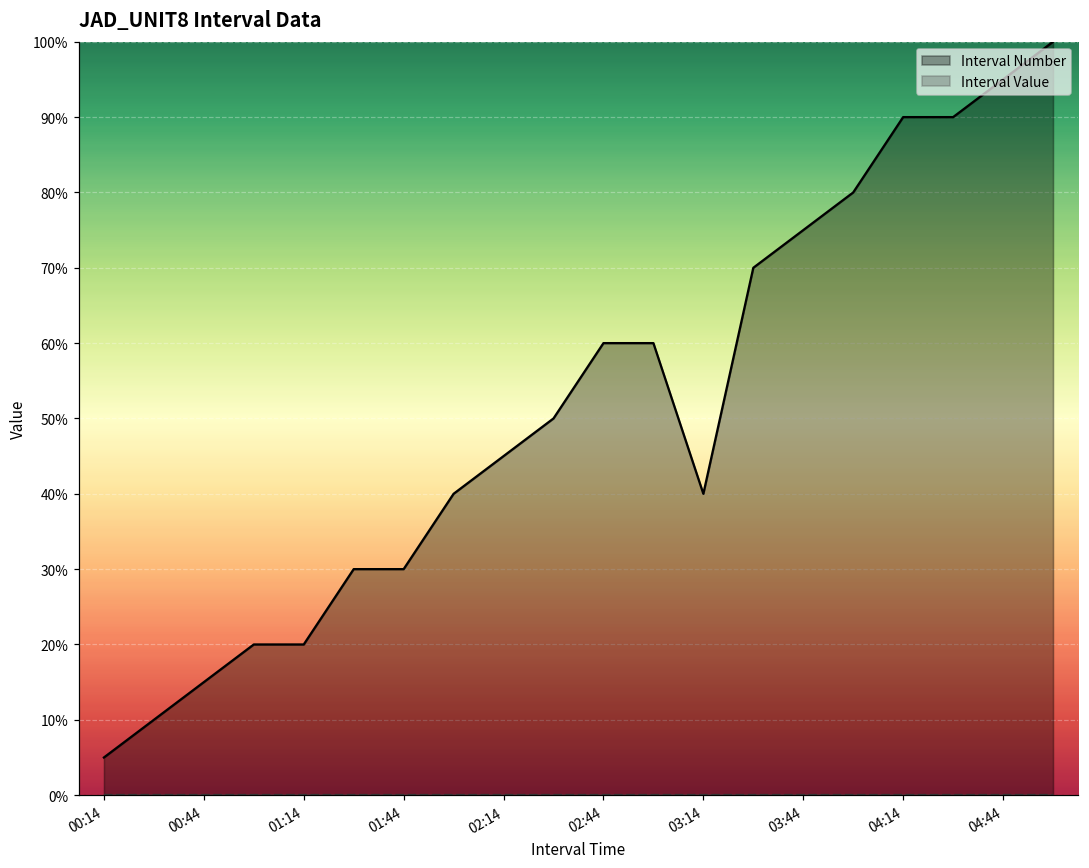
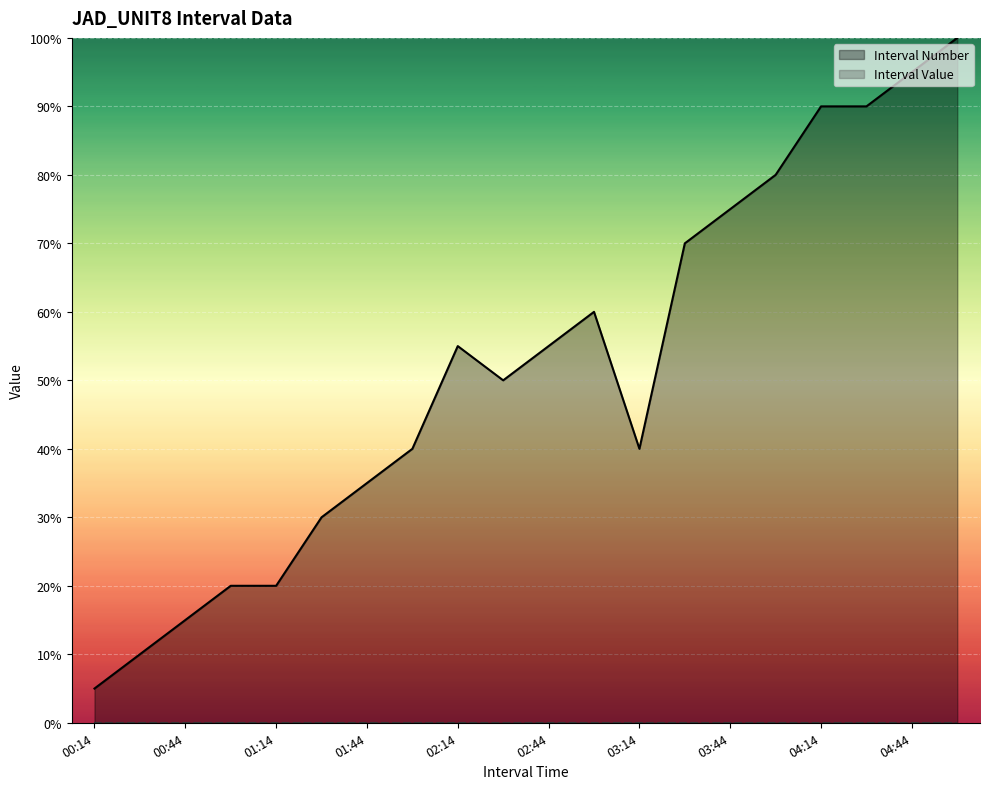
  {
    "Interval Number": {
      "00:14": "5%",
      "00:44": "15%",
      "01:14": "20%",
-     "01:44": "30%",
-     "02:14": "45%",
-     "02:44": "60%",
+     "01:44": "35%",
+     "02:14": "55%",
+     "02:44": "55%",
      "03:14": "40%",
      "03:44": "75%",
      "04:14": "90%"
    },
    "Interval Value": {
      "00:14": "0%",
      "00:44": "0%",
      "01:14": "0%",
      "01:44": "0%",
      "02:14": "0%",
      "02:44": "0%",
      "03:14": "0%",
      "03:44": "0%",
      "04:14": "0%",
      "04:44": "0%"
    }
  }
